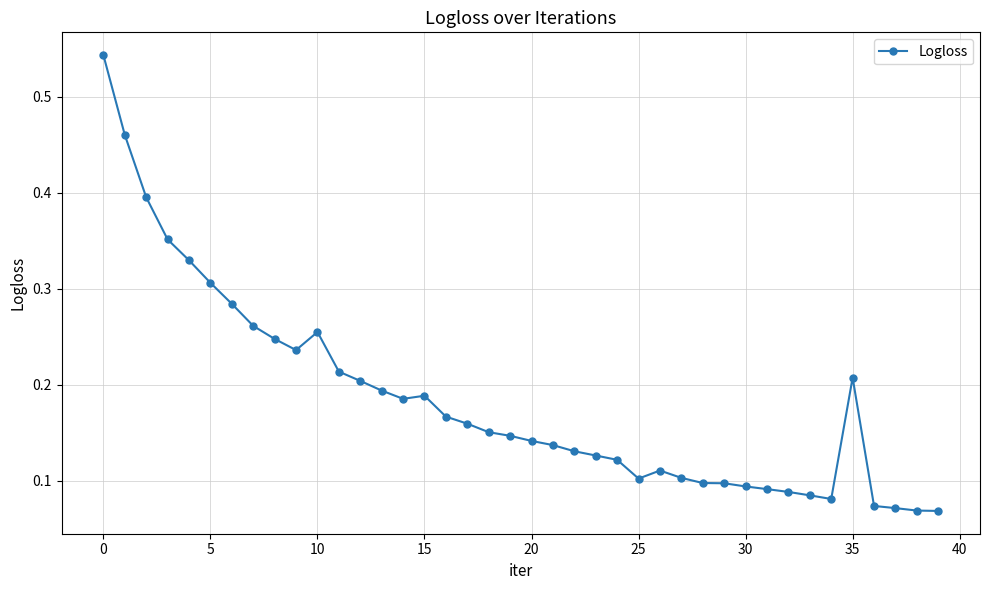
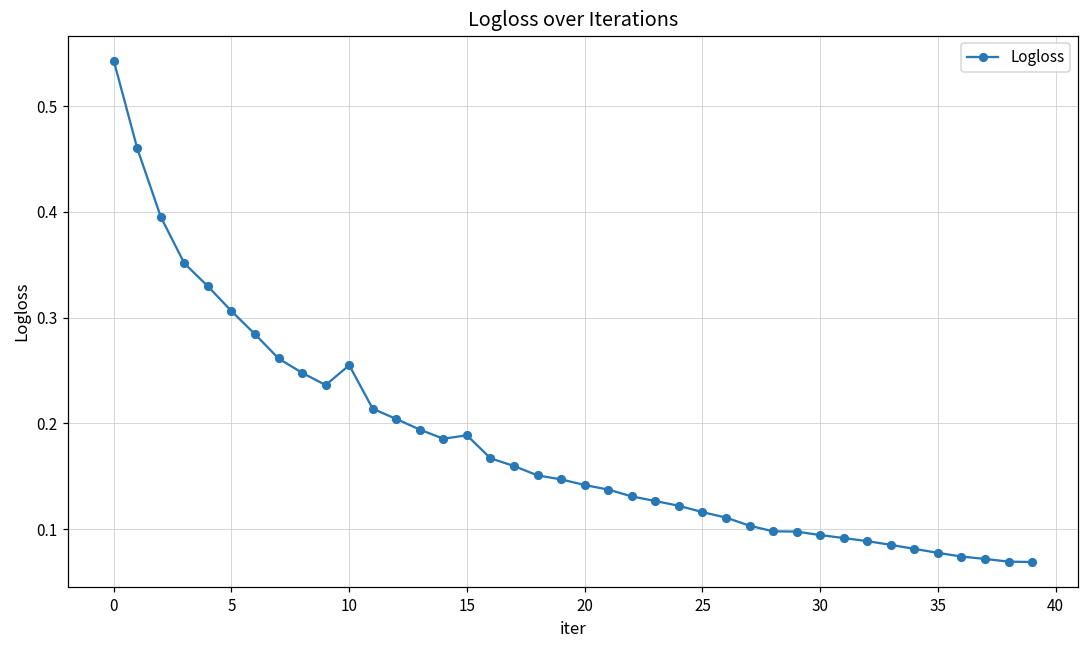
  {
    "0": 0.54,
    "5": 0.31,
    "10": 0.25,
    "15": 0.19,
    "20": 0.14,
-   "25": 0.10,
+   "25": 0.12,
    "30": 0.09,
-   "35": 0.21
+   "35": 0.08
  }
